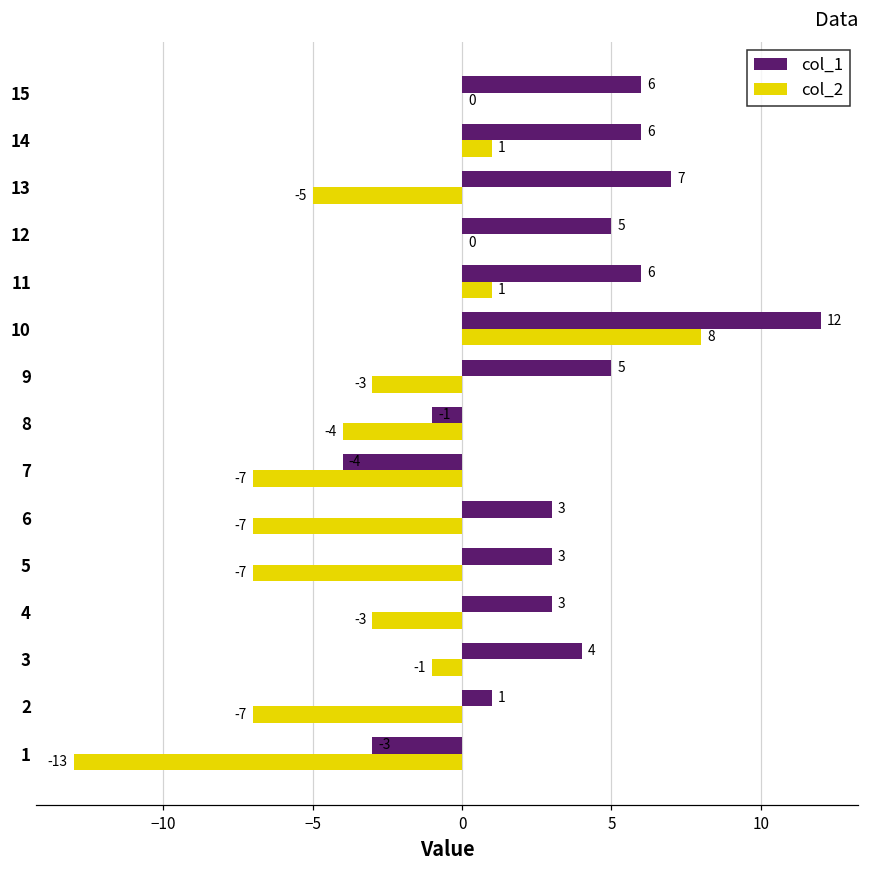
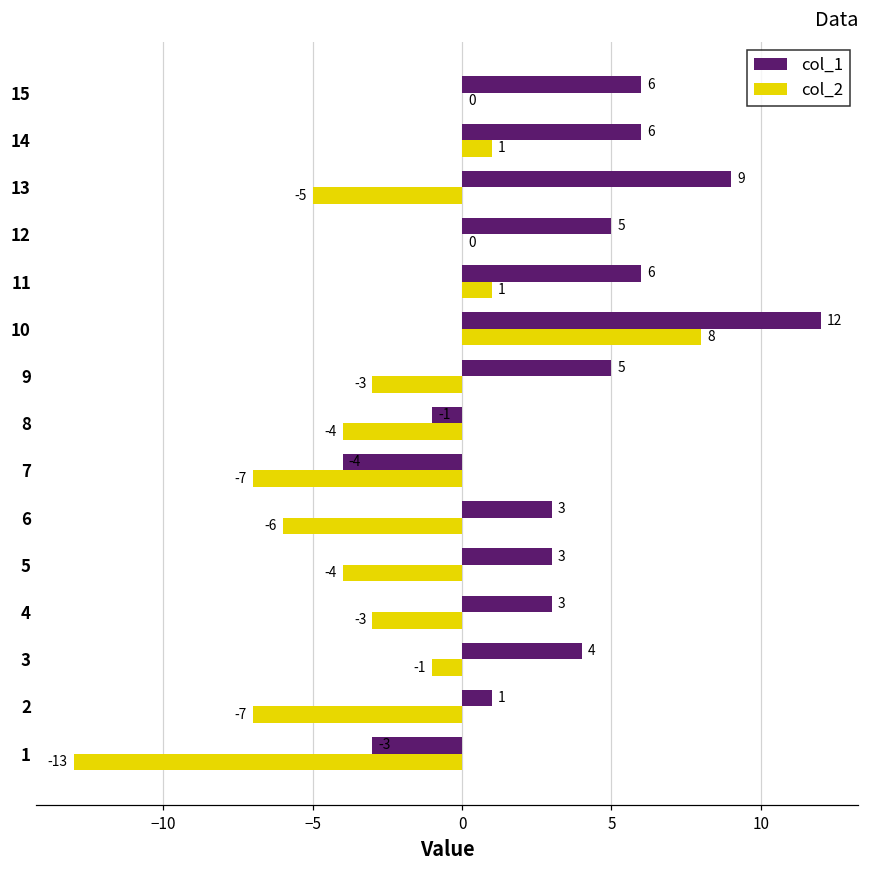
  {
    "col_1": {
      "15": 6,
      "14": 6,
-     "13": 7,
+     "13": 9,
      "12": 5,
      "11": 6,
      "10": 12,
      "9": 5,
      "8": -1,
      "7": -4,
      "6": 3,
      "5": 3,
      "4": 3,
      "3": 4,
      "2": 1,
      "1": -3
    },
    "col_2": {
      "15": 0,
      "14": 1,
      "13": -5,
      "12": 0,
      "11": 1,
      "10": 8,
      "9": -3,
      "8": -4,
      "7": -7,
-     "6": -7,
-     "5": -7,
+     "6": -6,
+     "5": -4,
      "4": -3,
      "3": -1,
      "2": -7,
      "1": -13
    }
  }
